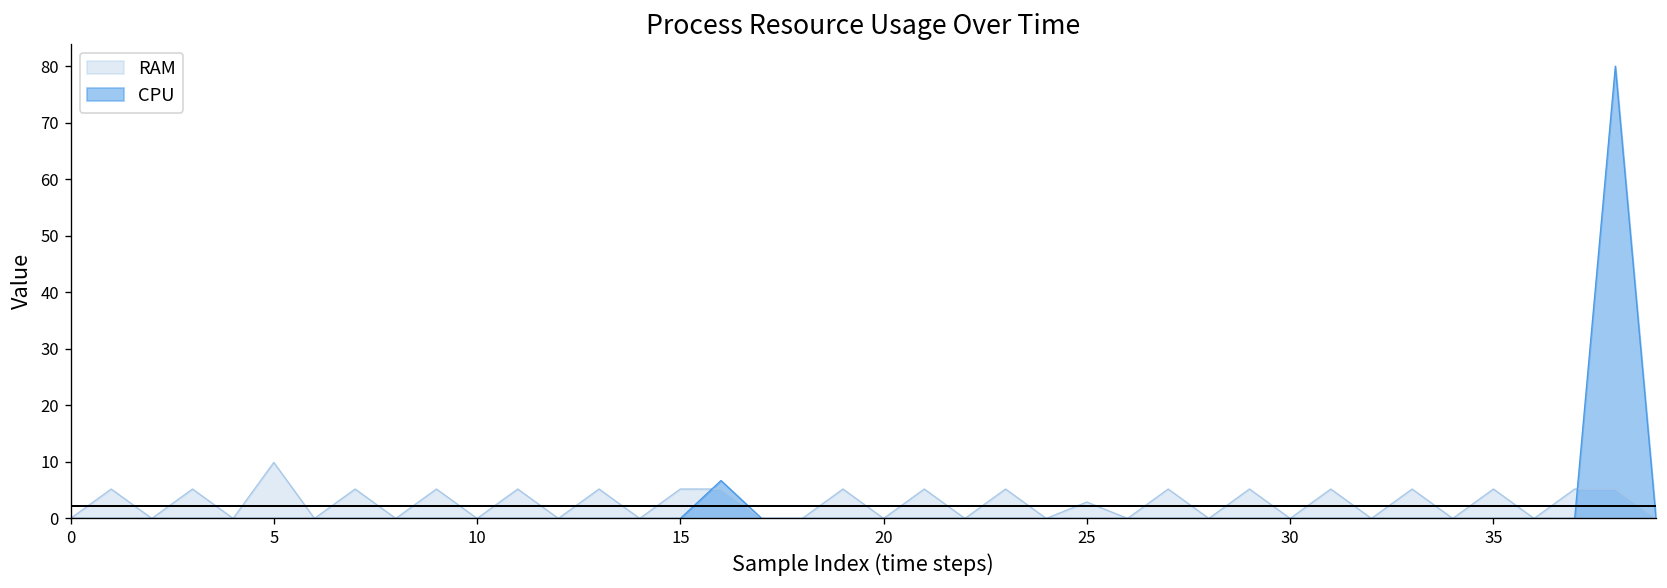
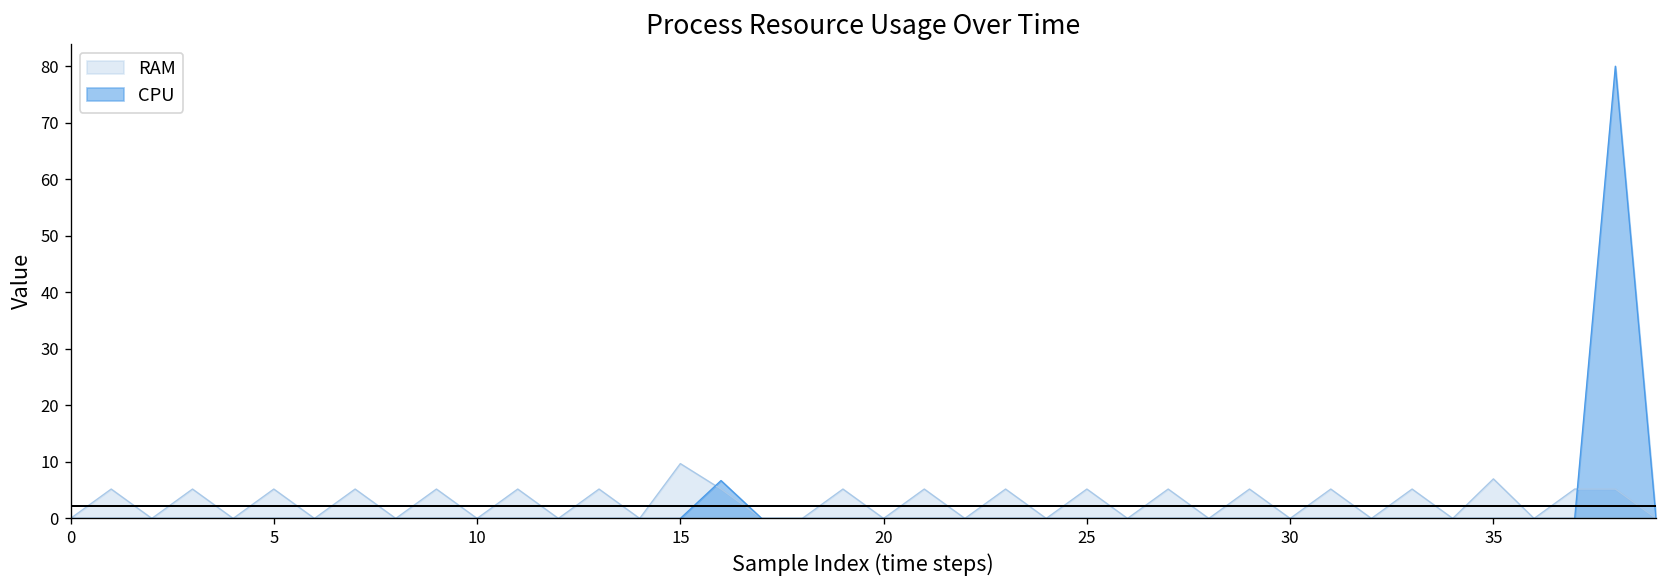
  {
    "RAM": {
-     "5": 10,
-     "15": 5,
-     "25": 3,
-     "35": 5
+     "5": 5,
+     "15": 10,
+     "25": 5,
+     "35": 7
    },
    "CPU": {
      "5": 0,
      "15": 0,
      "25": 0,
      "35": 0
    }
  }
